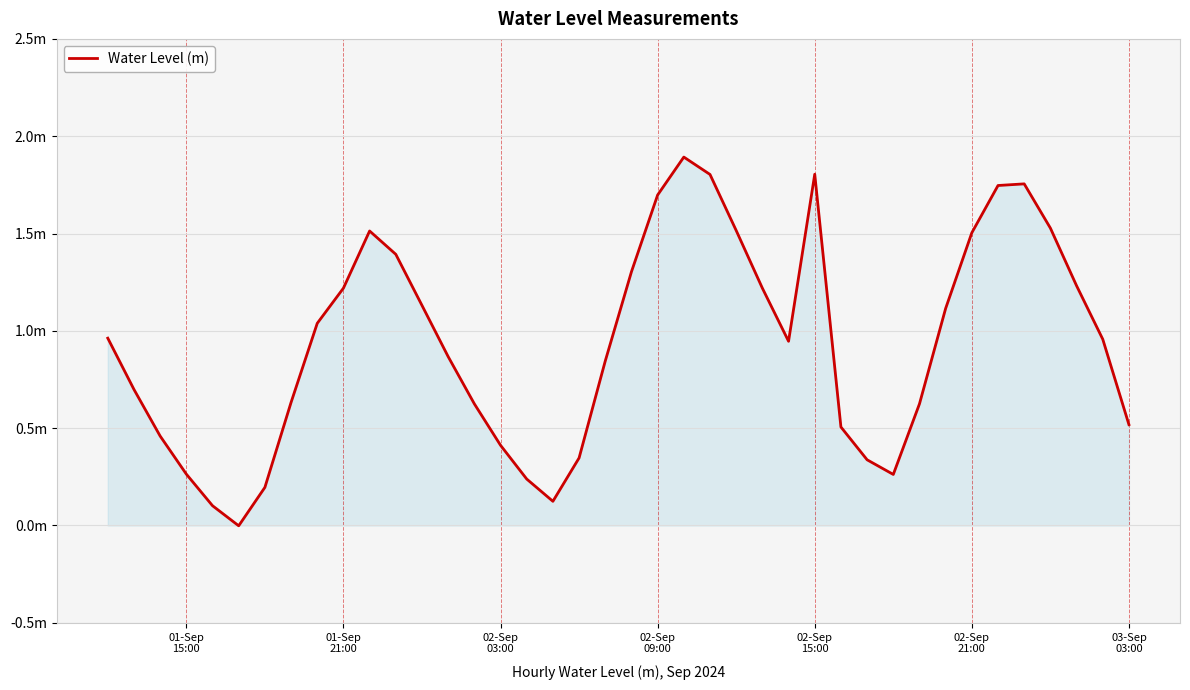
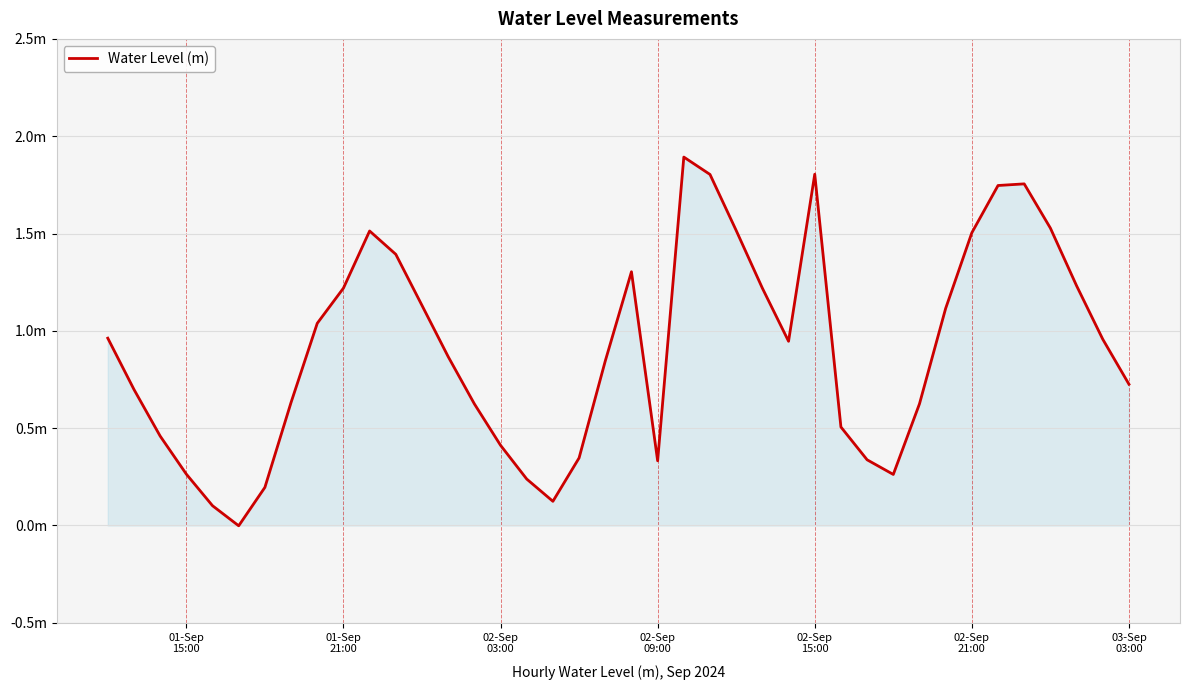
  {
    "01-Sep 15:00": "0.26m",
    "01-Sep 21:00": "1.22m",
    "02-Sep 03:00": "0.41m",
-   "02-Sep 09:00": "1.70m",
+   "02-Sep 09:00": "0.33m",
    "02-Sep 15:00": "1.80m",
    "02-Sep 21:00": "1.50m",
-   "03-Sep 03:00": "0.52m"
+   "03-Sep 03:00": "0.73m"
  }
